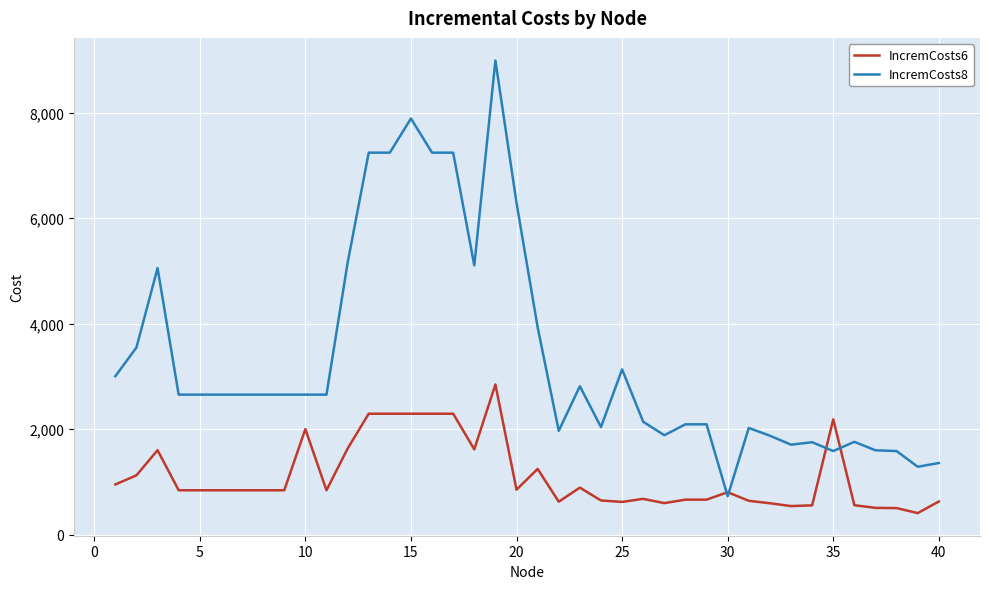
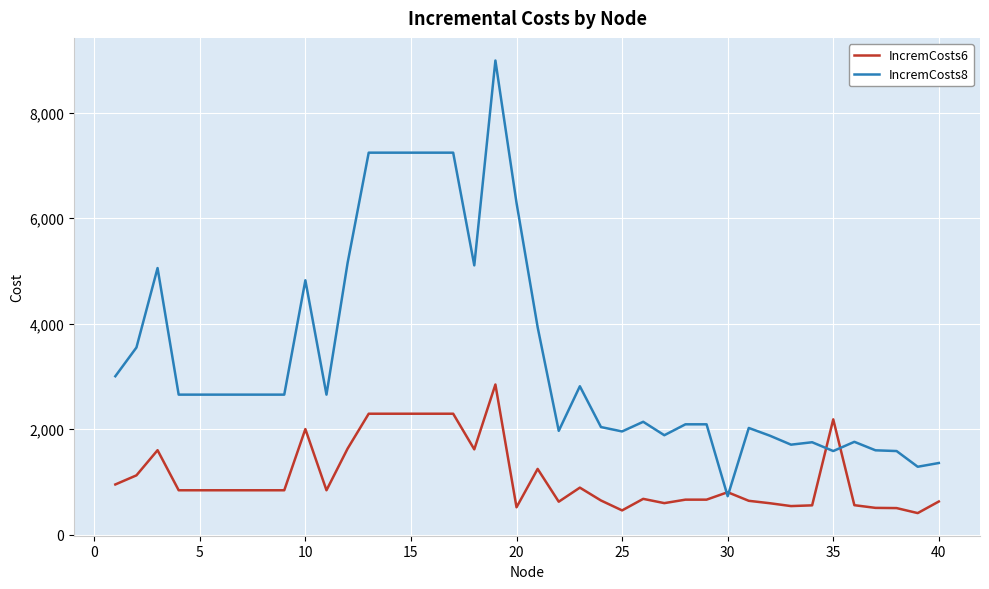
  {
    "IncremCosts6": {
      "5": "800",
      "10": "2,000",
      "15": "2,300",
-     "20": "900",
-     "25": "600",
+     "20": "500",
+     "25": "500",
      "30": "800",
      "35": "2,200",
      "40": "600"
    },
    "IncremCosts8": {
      "5": "2,700",
-     "10": "2,700",
-     "15": "7,900",
+     "10": "4,800",
+     "15": "7,200",
      "20": "6,300",
-     "25": "3,100",
+     "25": "2,000",
      "30": "700",
      "35": "1,600",
      "40": "1,400"
    }
  }
